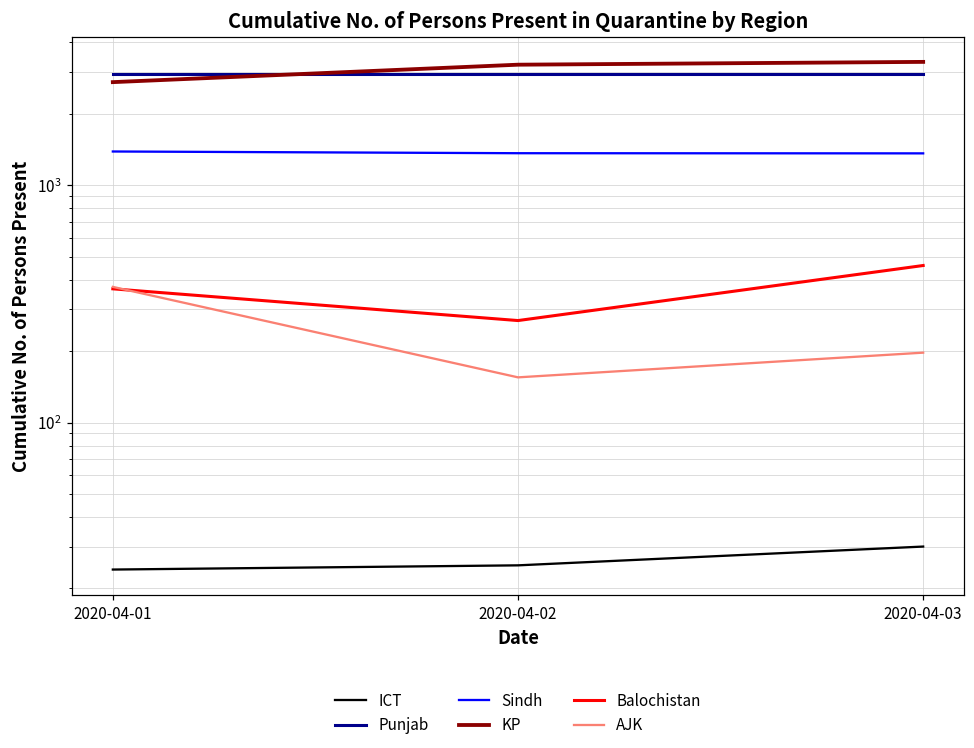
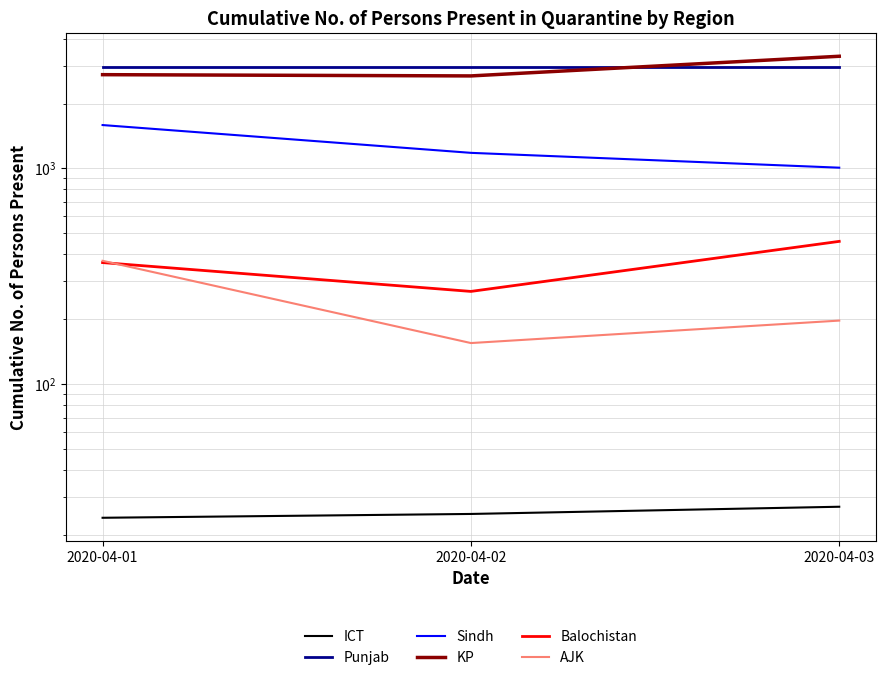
  {
    "ICT": {
      "2020-04-01": 24,
      "2020-04-02": 25,
-     "2020-04-03": 30
+     "2020-04-03": 27
    },
    "Punjab": {
      "2020-04-01": 3000,
      "2020-04-02": 3000,
      "2020-04-03": 3000
    },
    "Sindh": {
-     "2020-04-01": 1400,
-     "2020-04-02": 1400,
-     "2020-04-03": 1400
+     "2020-04-01": 1600,
+     "2020-04-02": 1200,
+     "2020-04-03": 1000
    },
    "KP": {
      "2020-04-01": 2700,
-     "2020-04-02": 3200,
+     "2020-04-02": 2700,
      "2020-04-03": 3300
    },
    "Balochistan": {
      "2020-04-02": 270,
      "2020-04-03": 460
    },
    "AJK": {
      "2020-04-02": 160,
      "2020-04-03": 200
    }
  }
